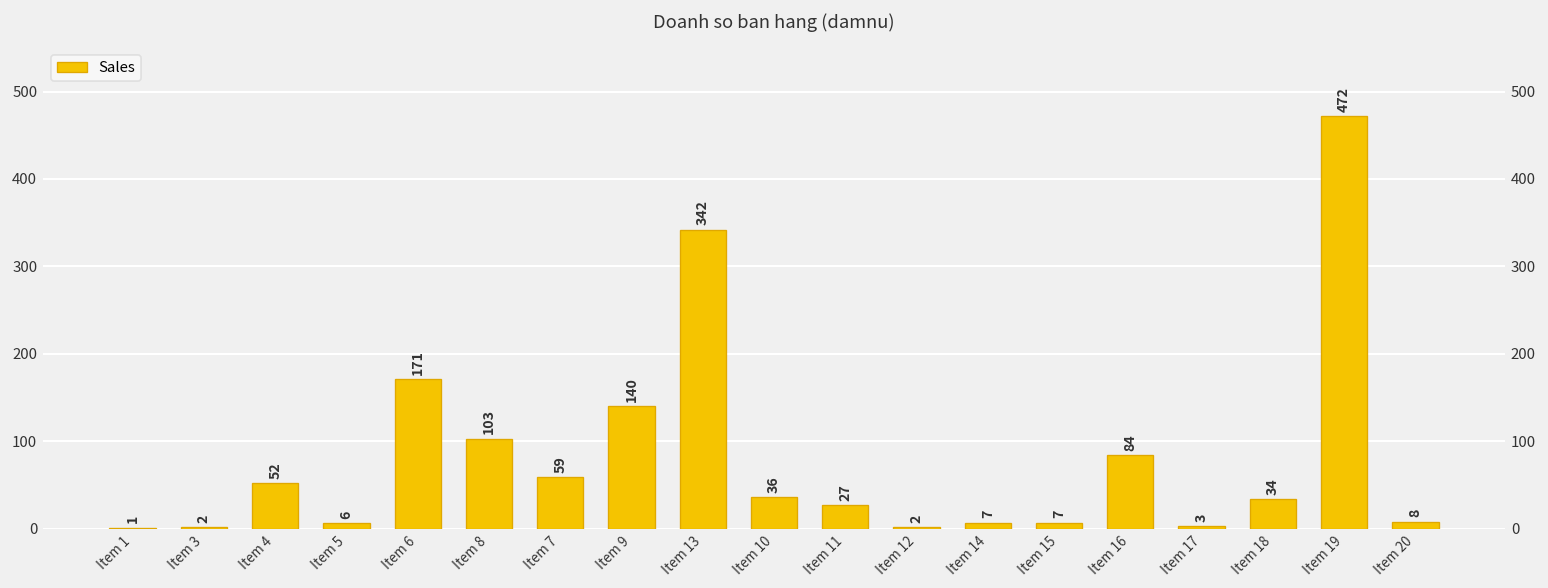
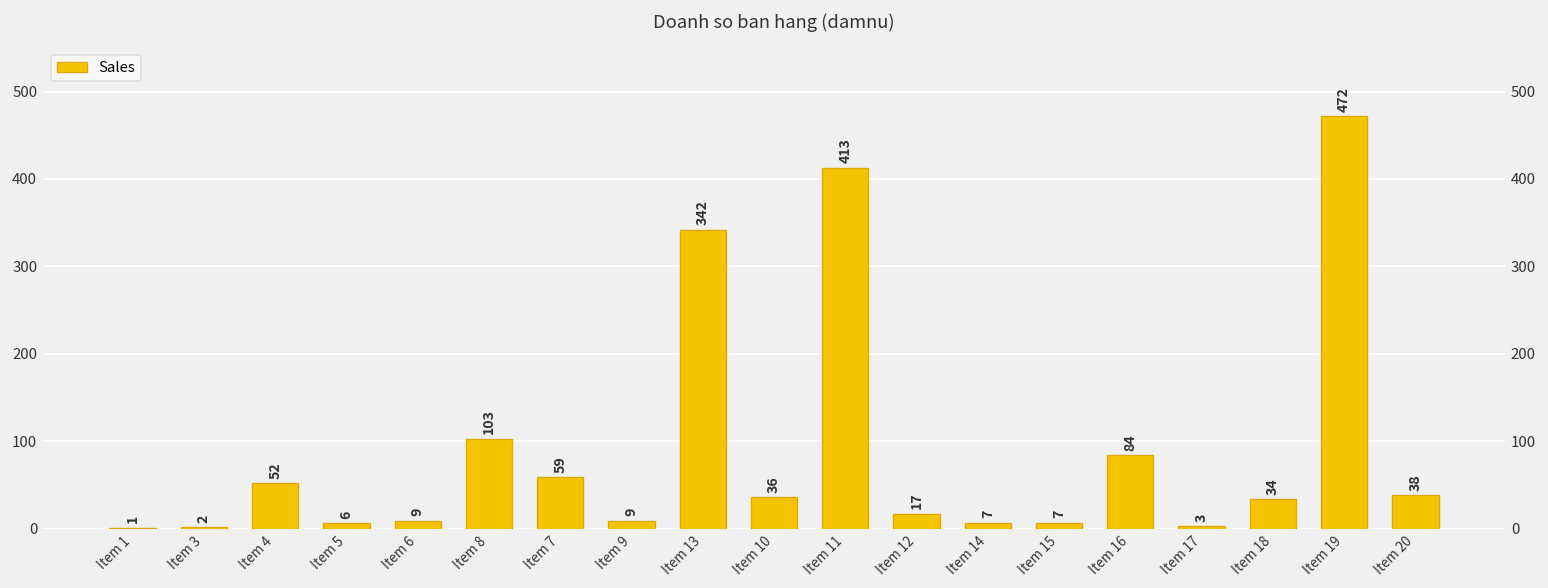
  {
    "Item 1": 1,
    "Item 3": 2,
    "Item 4": 52,
    "Item 5": 6,
-   "Item 6": 171,
+   "Item 6": 9,
    "Item 8": 103,
    "Item 7": 59,
-   "Item 9": 140,
+   "Item 9": 9,
    "Item 13": 342,
    "Item 10": 36,
-   "Item 11": 27,
-   "Item 12": 2,
+   "Item 11": 413,
+   "Item 12": 17,
    "Item 14": 7,
    "Item 15": 7,
    "Item 16": 84,
    "Item 17": 3,
    "Item 18": 34,
    "Item 19": 472,
-   "Item 20": 8
+   "Item 20": 38
  }
